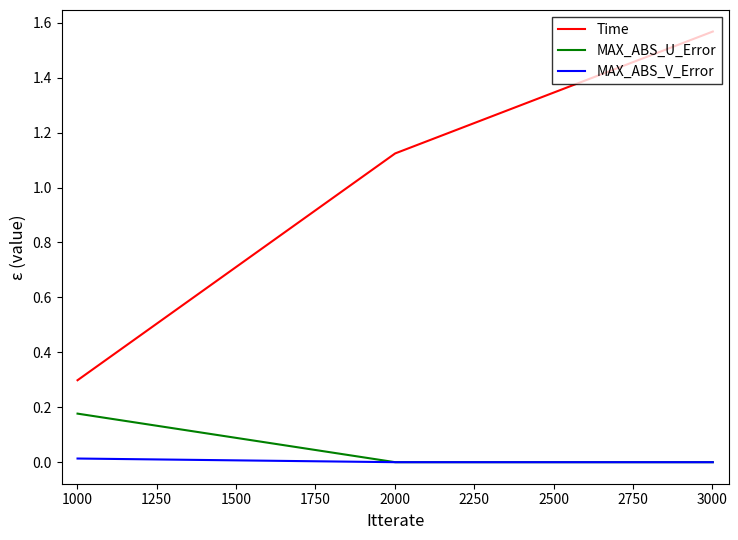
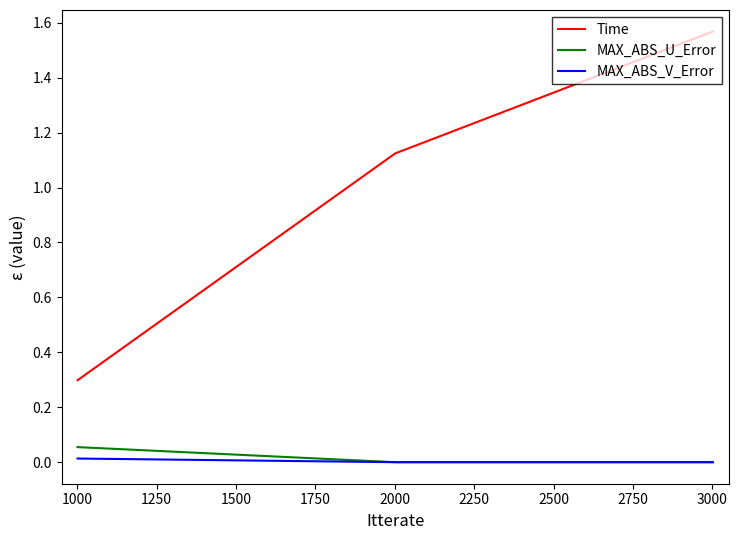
  {
    "Time": {
      "1000": 0.30,
      "2000": 1.12
    },
    "MAX_ABS_U_Error": {
-     "1000": 0.18
+     "1000": 0.05
    },
    "MAX_ABS_V_Error": {
      "1000": 0.01
    }
  }
